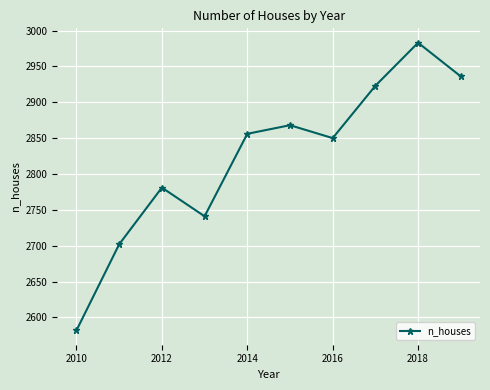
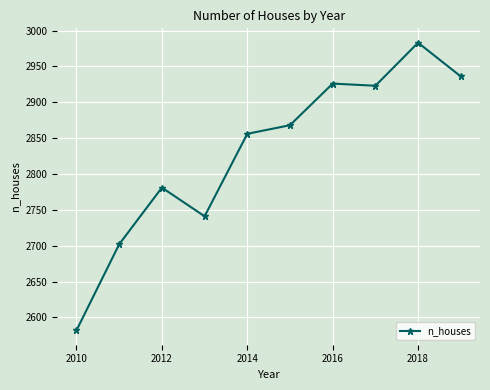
  {
    "2010": 2580,
    "2012": 2780,
    "2014": 2860,
-   "2016": 2850,
+   "2016": 2930,
    "2018": 2980
  }
